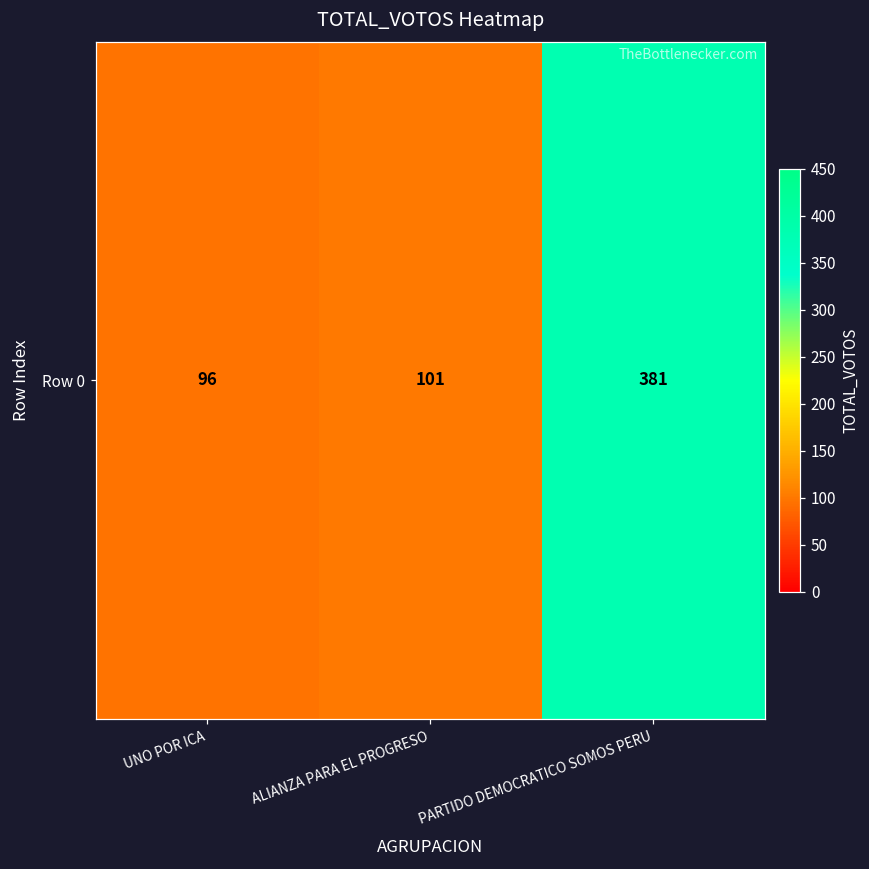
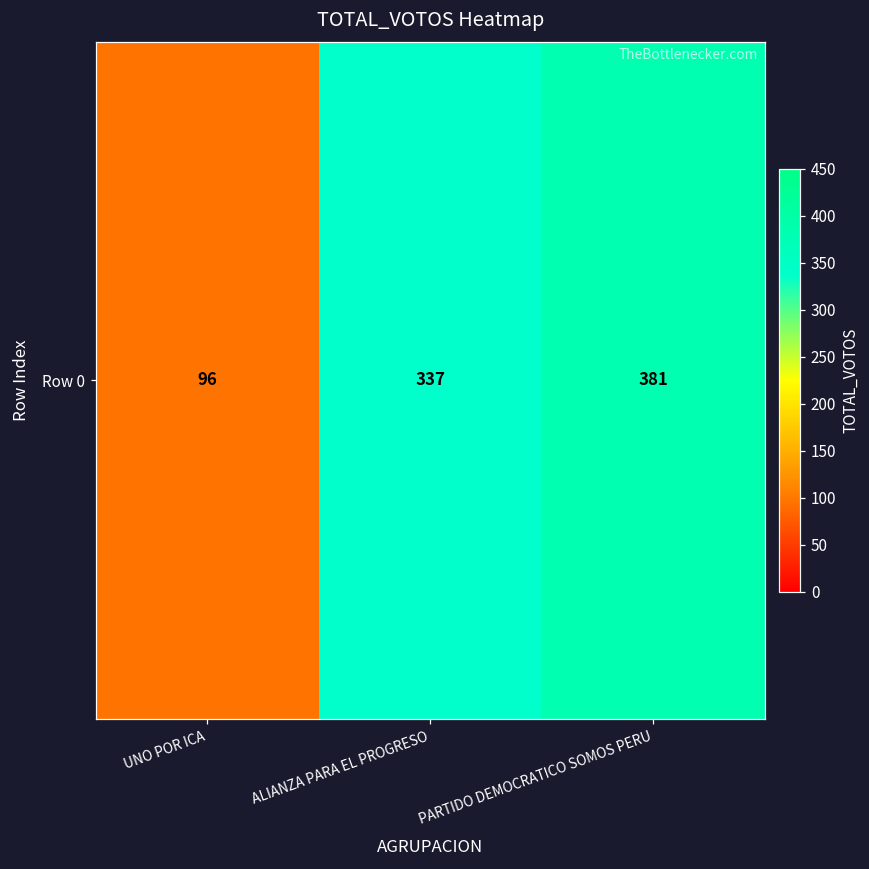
  {
    "Row 0": {
      "UNO POR ICA": 96,
-     "ALIANZA PARA EL PROGRESO": 101
+     "ALIANZA PARA EL PROGRESO": 337
    }
  }
